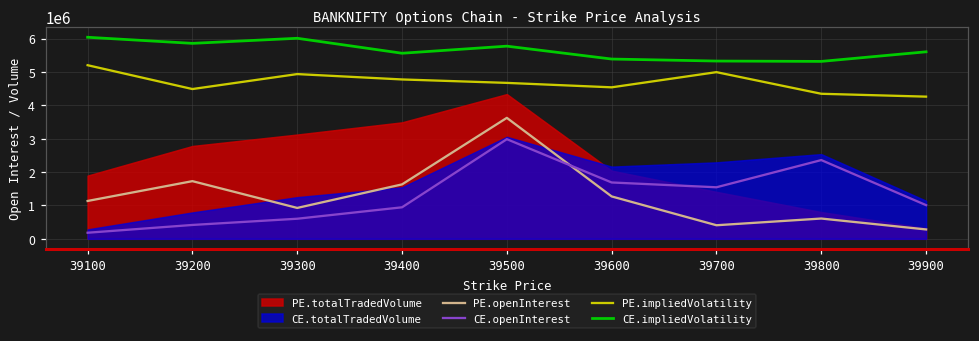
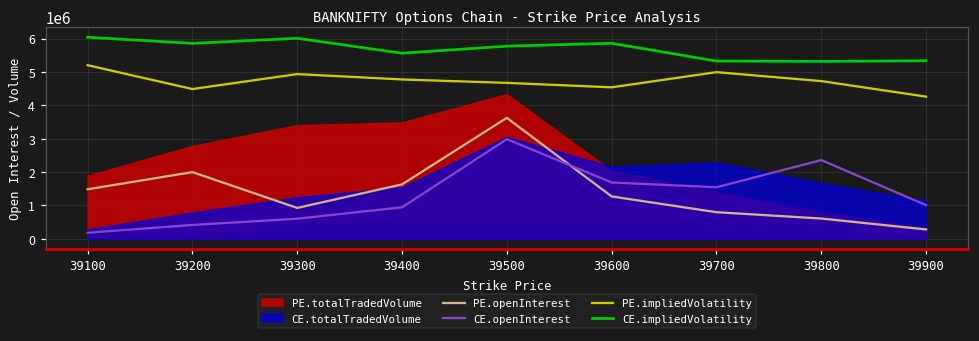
  {
    "PE.openInterest": {
-     "39100": 1100000,
-     "39200": 1700000,
+     "39100": 1500000,
+     "39200": 2000000,
      "39300": 900000,
      "39400": 1600000,
      "39500": 3600000,
      "39600": 1300000,
-     "39700": 400000,
+     "39700": 800000,
      "39800": 600000
    },
    "PE.totalTradedVolume": {
      "39100": 1900000,
      "39200": 2800000,
-     "39300": 3100000,
+     "39300": 3400000,
      "39400": 3500000,
      "39500": 4300000,
      "39600": 2000000,
      "39700": 1400000,
      "39800": 800000
    },
    "CE.openInterest": {
      "39100": 200000,
      "39200": 400000,
      "39300": 600000,
      "39400": 900000,
      "39600": 1700000,
      "39700": 1500000,
      "39800": 2400000,
      "39900": 1000000
    },
    "CE.totalTradedVolume": {
      "39100": 300000,
      "39200": 800000,
      "39300": 1200000,
      "39400": 1500000,
      "39600": 2200000,
      "39700": 2300000,
-     "39800": 2500000,
+     "39800": 1700000,
      "39900": 1100000
    },
    "PE.impliedVolatility": {
      "39100": 5200000,
      "39200": 4500000,
      "39300": 4900000,
      "39400": 4800000,
      "39500": 4700000,
      "39600": 4500000,
      "39700": 5000000,
-     "39800": 4300000,
+     "39800": 4700000,
      "39900": 4300000
    },
    "CE.impliedVolatility": {
      "39100": 6000000,
      "39200": 5900000,
      "39300": 6000000,
      "39400": 5600000,
      "39500": 5800000,
-     "39600": 5400000,
+     "39600": 5900000,
      "39700": 5300000,
      "39800": 5300000,
-     "39900": 5600000
+     "39900": 5300000
    }
  }
